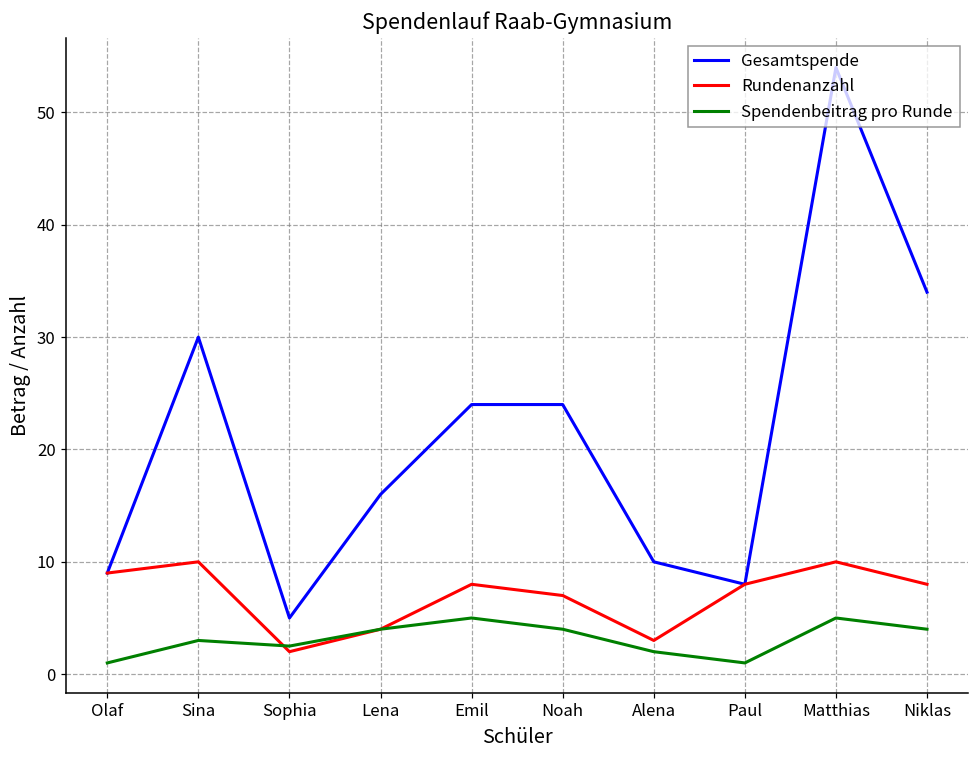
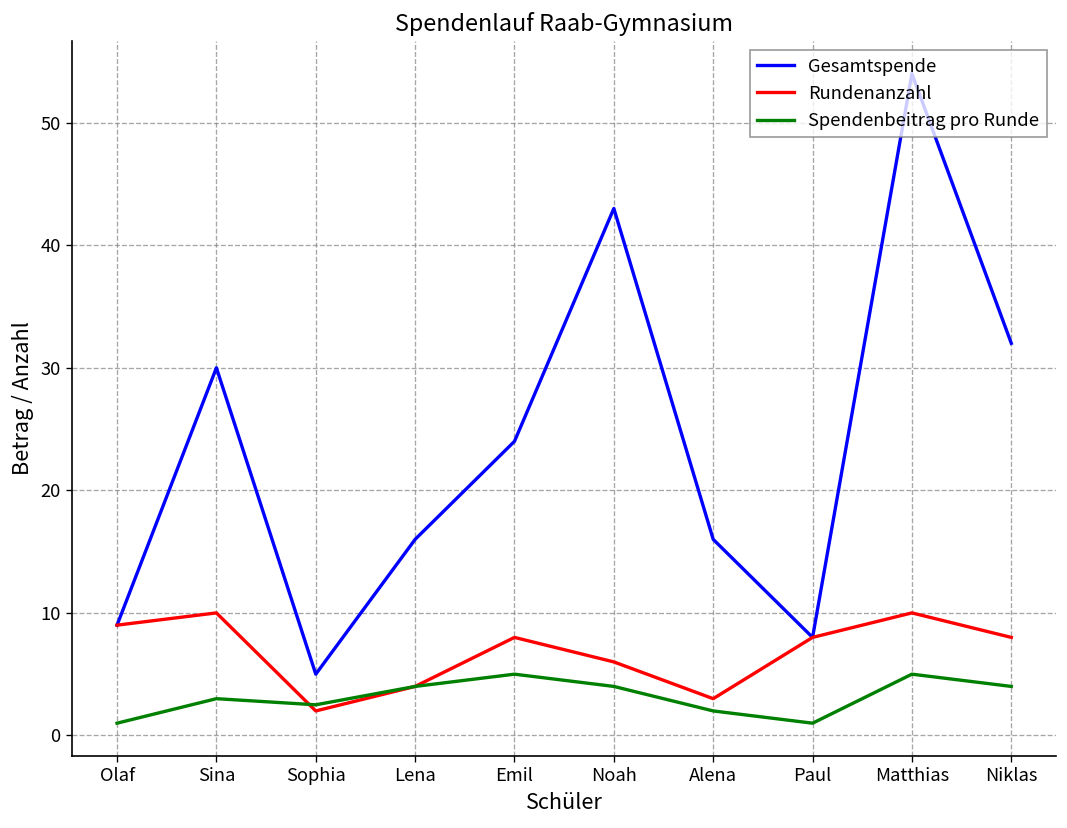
  {
    "Gesamtspende": {
      "Sina": 30,
      "Sophia": 5,
      "Lena": 16,
      "Emil": 24,
-     "Noah": 24,
-     "Alena": 10,
-     "Niklas": 34
+     "Noah": 43,
+     "Alena": 16,
+     "Niklas": 32
    },
    "Rundenanzahl": {
      "Sina": 10,
      "Sophia": 2,
      "Emil": 8,
-     "Noah": 7,
+     "Noah": 6,
      "Alena": 3,
      "Matthias": 10,
      "Niklas": 8
    },
    "Spendenbeitrag pro Runde": {
      "Olaf": 1,
      "Sina": 3,
      "Sophia": 2.5,
      "Emil": 5,
      "Noah": 4,
      "Alena": 2,
      "Paul": 1,
      "Matthias": 5,
      "Niklas": 4
    }
  }
